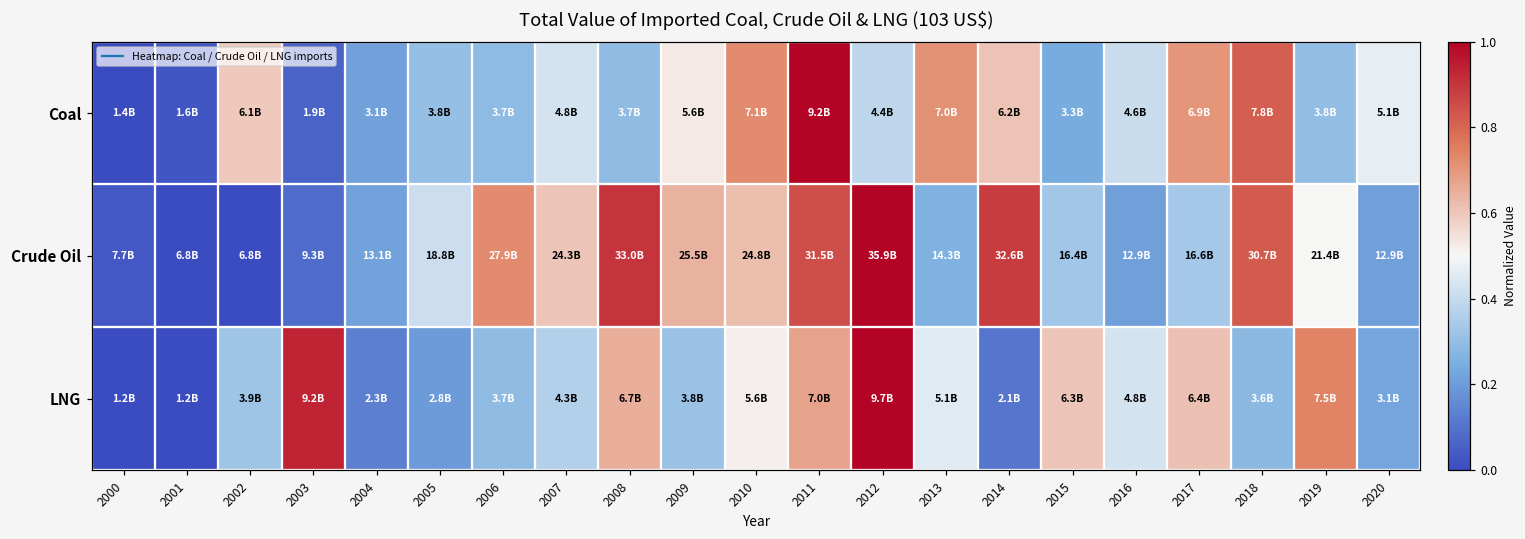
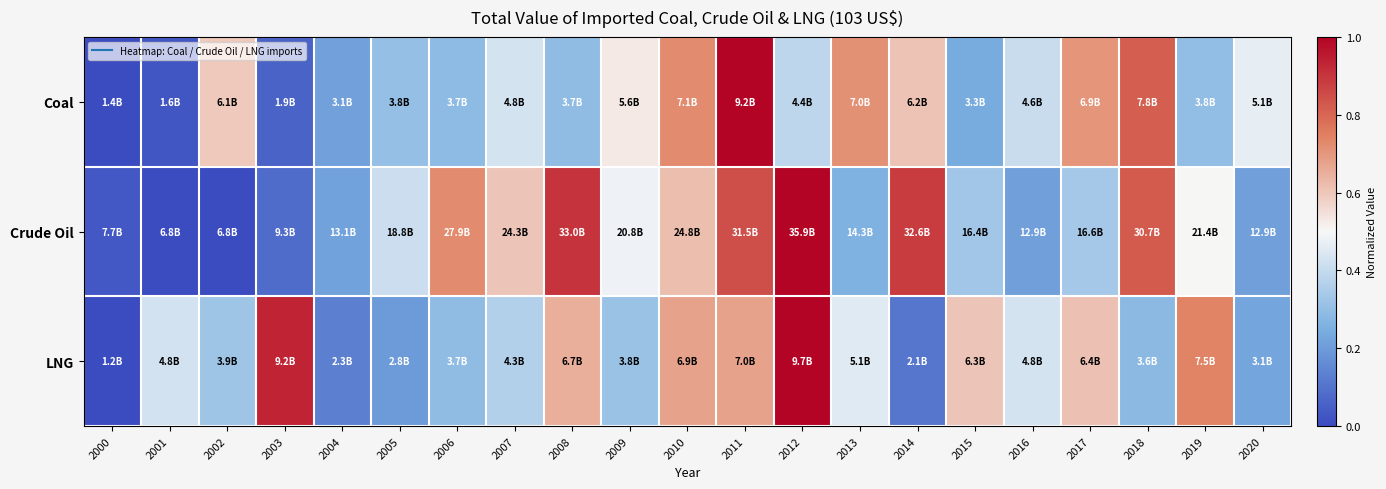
  {
    "Coal": {
      "2000": "1.4B",
      "2001": "1.6B",
      "2002": "6.1B",
      "2003": "1.9B",
      "2004": "3.1B",
      "2005": "3.8B",
      "2006": "3.7B",
      "2007": "4.8B",
      "2008": "3.7B",
      "2009": "5.6B",
      "2010": "7.1B",
      "2011": "9.2B",
      "2012": "4.4B",
      "2013": "7.0B",
      "2014": "6.2B",
      "2015": "3.3B",
      "2016": "4.6B",
      "2017": "6.9B",
      "2018": "7.8B",
      "2019": "3.8B",
      "2020": "5.1B"
    },
    "Crude Oil": {
      "2000": "7.7B",
      "2001": "6.8B",
      "2002": "6.8B",
      "2003": "9.3B",
      "2004": "13.1B",
      "2005": "18.8B",
      "2006": "27.9B",
      "2007": "24.3B",
      "2008": "33.0B",
-     "2009": "25.5B",
+     "2009": "20.8B",
      "2010": "24.8B",
      "2011": "31.5B",
      "2012": "35.9B",
      "2013": "14.3B",
      "2014": "32.6B",
      "2015": "16.4B",
      "2016": "12.9B",
      "2017": "16.6B",
      "2018": "30.7B",
      "2019": "21.4B",
      "2020": "12.9B"
    },
    "LNG": {
      "2000": "1.2B",
-     "2001": "1.2B",
+     "2001": "4.8B",
      "2002": "3.9B",
      "2003": "9.2B",
      "2004": "2.3B",
      "2005": "2.8B",
      "2006": "3.7B",
      "2007": "4.3B",
      "2008": "6.7B",
      "2009": "3.8B",
-     "2010": "5.6B",
+     "2010": "6.9B",
      "2011": "7.0B",
      "2012": "9.7B",
      "2013": "5.1B",
      "2014": "2.1B",
      "2015": "6.3B",
      "2016": "4.8B",
      "2017": "6.4B",
      "2018": "3.6B",
      "2019": "7.5B",
      "2020": "3.1B"
    }
  }
